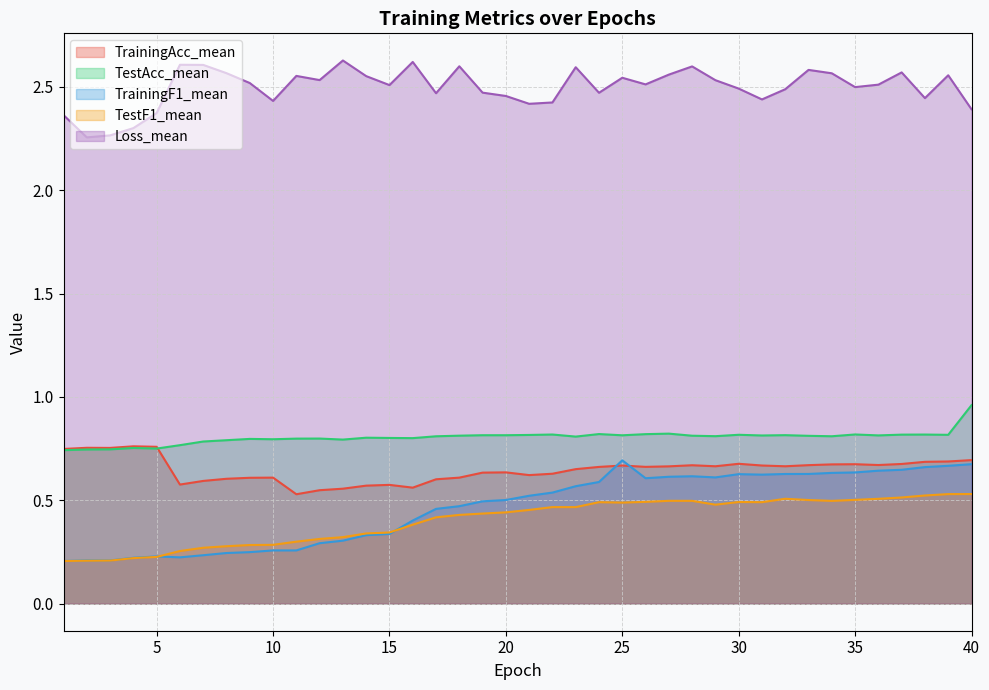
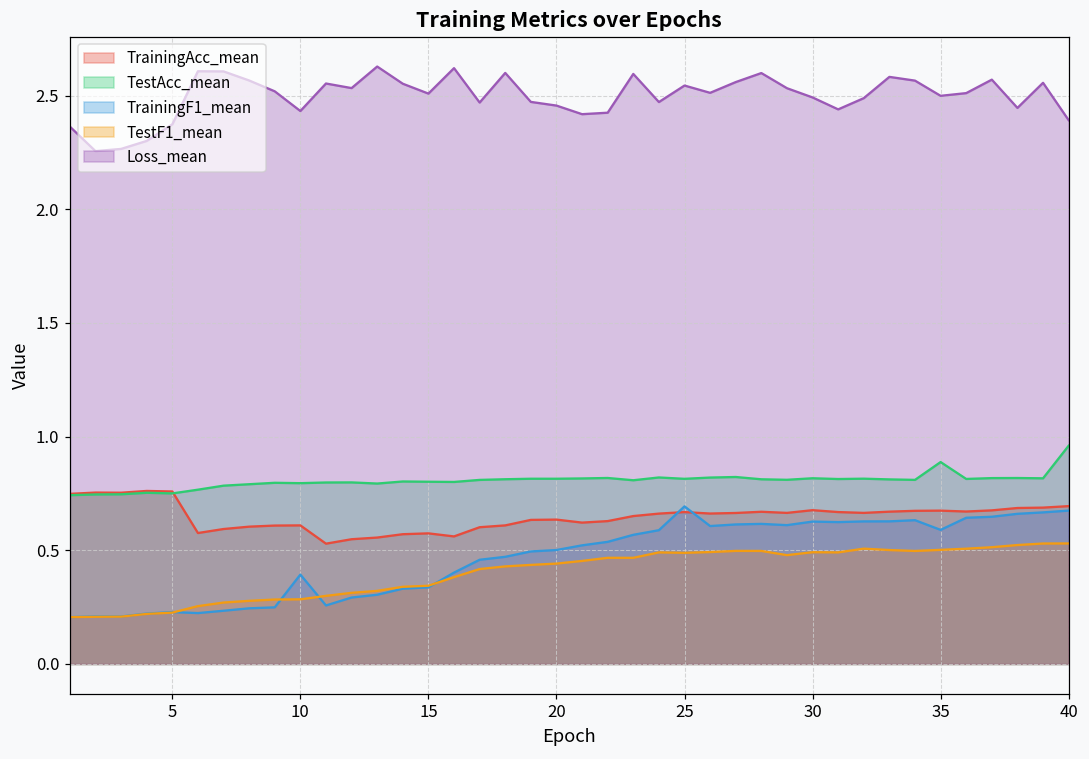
  {
    "TestAcc_mean": {
      "10": 0.80,
      "15": 0.80,
      "20": 0.81,
      "25": 0.81,
      "30": 0.82,
-     "35": 0.82,
+     "35": 0.89,
      "40": 0.96
    },
    "TrainingF1_mean": {
-     "10": 0.26,
+     "10": 0.39,
      "20": 0.50,
      "25": 0.69,
      "30": 0.63,
-     "35": 0.63,
+     "35": 0.59,
      "40": 0.67
    },
    "Loss_mean": {
      "10": 2.43,
      "15": 2.51,
      "20": 2.46,
      "25": 2.54,
      "30": 2.49,
      "35": 2.50,
      "40": 2.39
    }
  }
